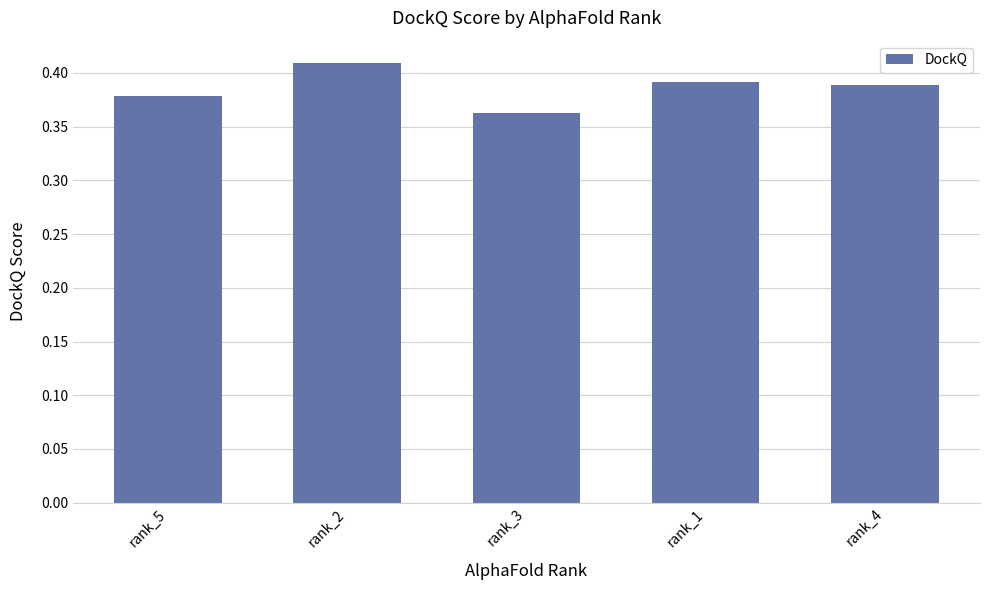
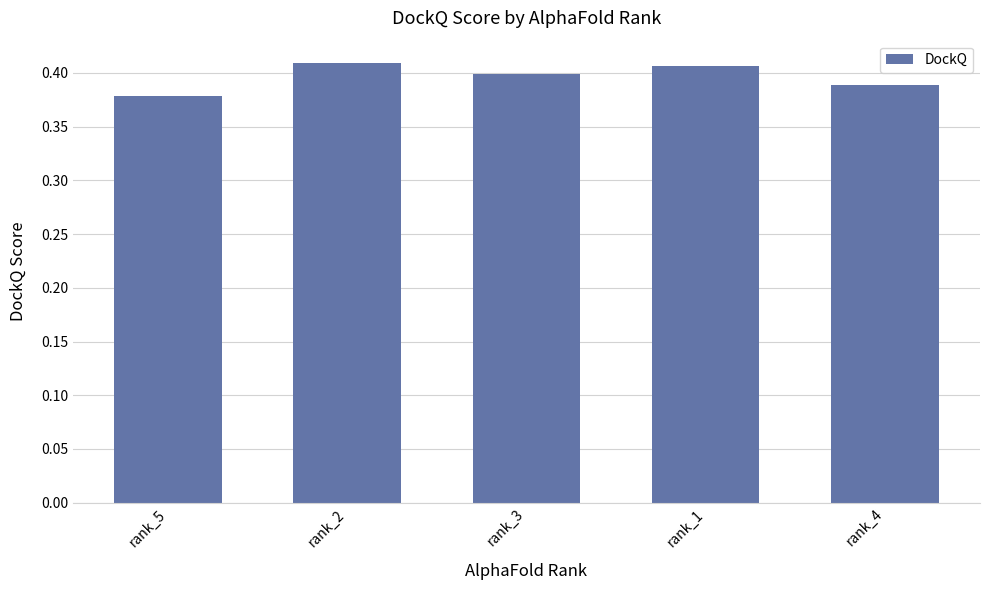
  {
    "rank_5": 0.379,
    "rank_2": 0.410,
-   "rank_3": 0.362,
-   "rank_1": 0.391,
+   "rank_3": 0.399,
+   "rank_1": 0.407,
    "rank_4": 0.389
  }
